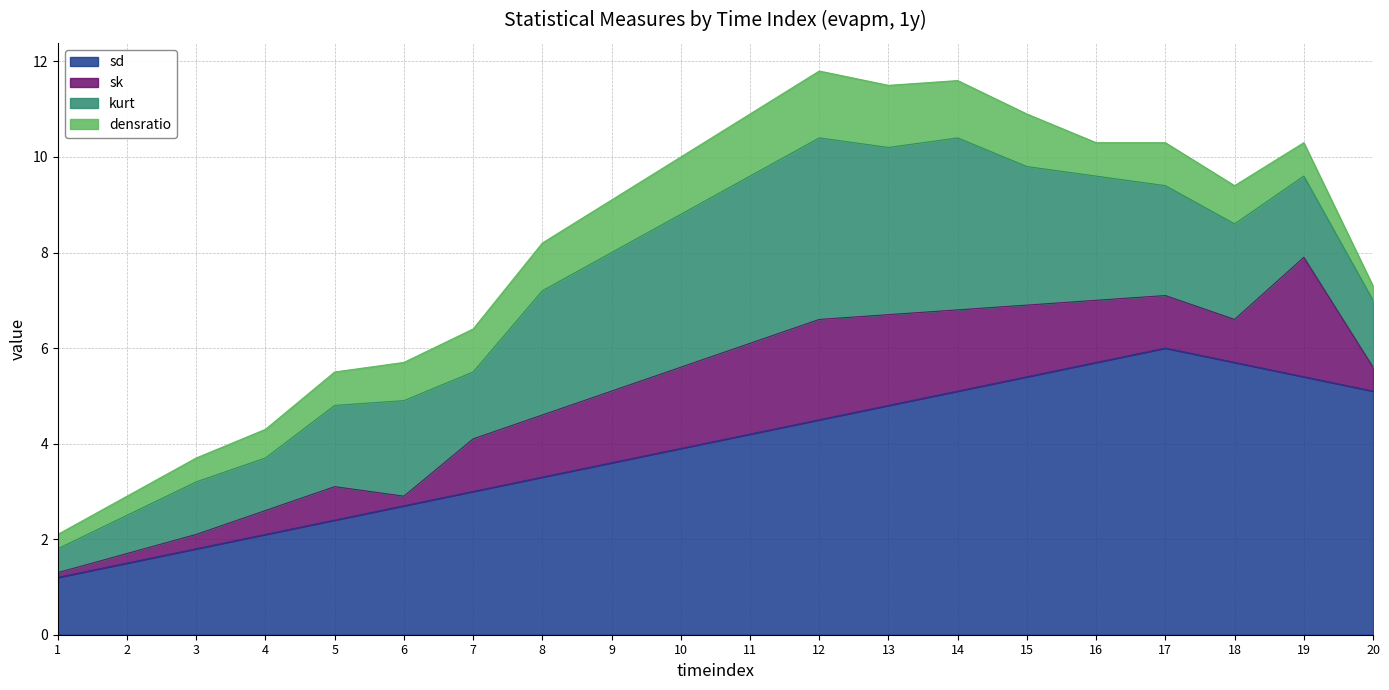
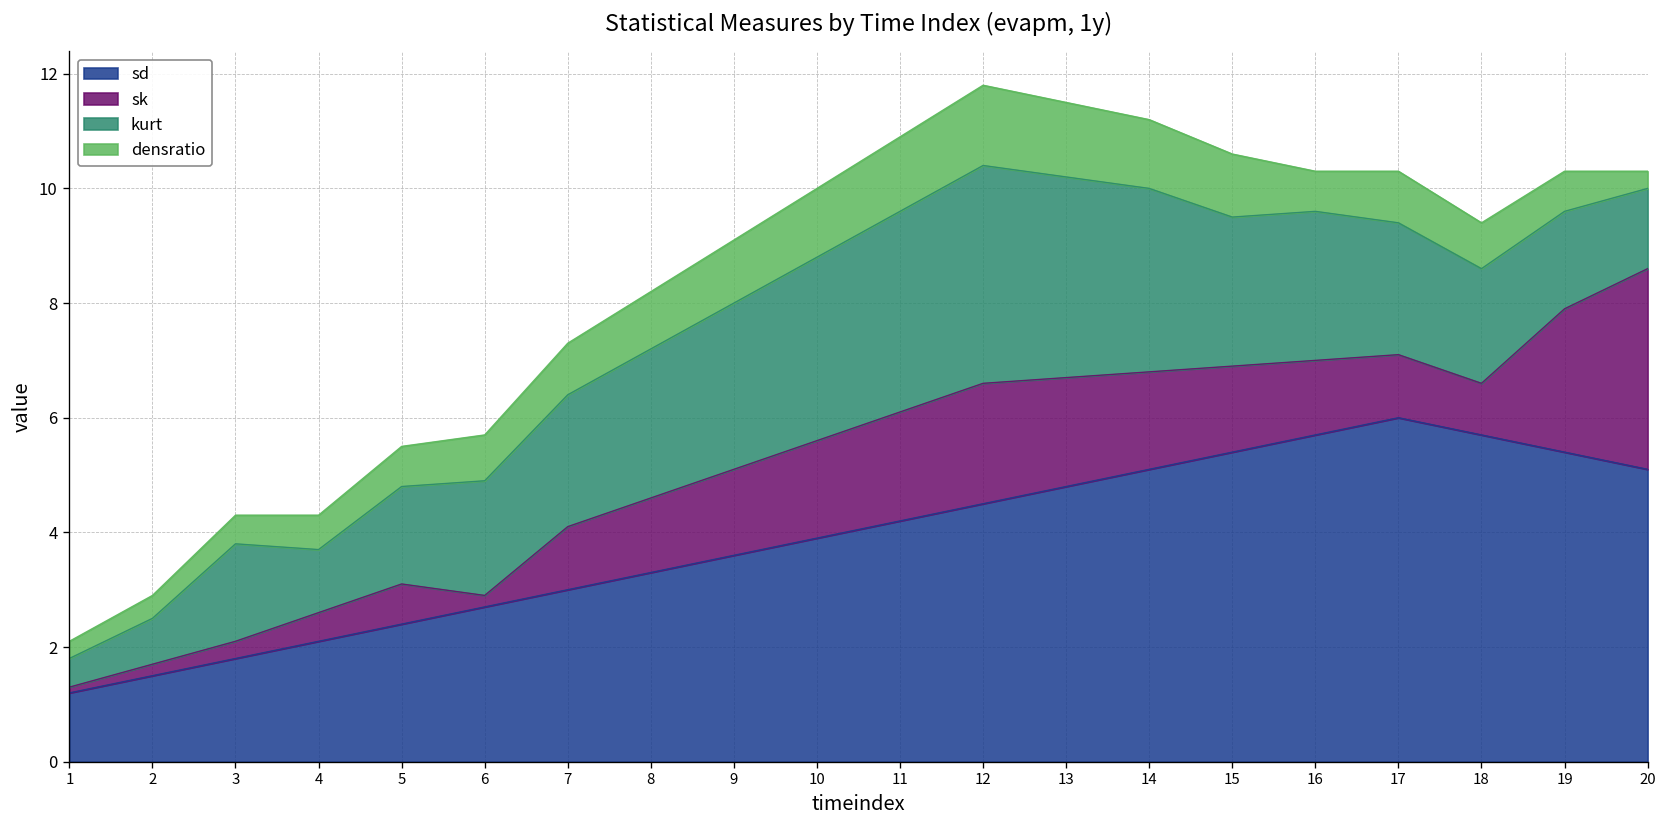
  {
    "sd": {
      "1": 1.2,
      "2": 1.5,
      "3": 1.8,
      "4": 2.1,
      "5": 2.4,
      "6": 2.7,
      "7": 3.0,
      "8": 3.3,
      "9": 3.6,
      "10": 3.9,
      "11": 4.2,
      "12": 4.5,
      "13": 4.8,
      "14": 5.1,
      "15": 5.4,
      "16": 5.7,
      "17": 6.0,
      "18": 5.7,
      "19": 5.4,
      "20": 5.1
    },
    "sk": {
      "1": 0.1,
      "2": 0.2,
      "3": 0.3,
      "4": 0.5,
      "5": 0.7,
      "6": 0.2,
      "7": 1.1,
      "8": 1.3,
      "9": 1.5,
      "10": 1.7,
      "11": 1.9,
      "12": 2.1,
      "13": 1.9,
      "14": 1.7,
      "15": 1.5,
      "16": 1.3,
      "17": 1.1,
      "18": 0.9,
      "19": 2.5,
-     "20": 0.5
+     "20": 3.5
    },
    "kurt": {
      "1": 0.5,
      "2": 0.8,
-     "3": 1.1,
+     "3": 1.7,
      "4": 1.1,
      "5": 1.7,
      "6": 2.0,
-     "7": 1.4,
+     "7": 2.3,
      "8": 2.6,
      "9": 2.9,
      "10": 3.2,
      "11": 3.5,
      "12": 3.8,
      "13": 3.5,
-     "14": 3.6,
-     "15": 2.9,
+     "14": 3.2,
+     "15": 2.6,
      "16": 2.6,
      "17": 2.3,
      "18": 2.0,
      "19": 1.7,
      "20": 1.4
    },
    "densratio": {
      "1": 0.3,
      "2": 0.4,
      "3": 0.5,
      "4": 0.6,
      "5": 0.7,
      "6": 0.8,
      "7": 0.9,
      "8": 1.0,
      "9": 1.1,
      "10": 1.2,
      "11": 1.3,
      "12": 1.4,
      "13": 1.3,
      "14": 1.2,
      "15": 1.1,
      "16": 0.7,
      "17": 0.9,
      "18": 0.8,
      "19": 0.7,
      "20": 0.3
    }
  }
